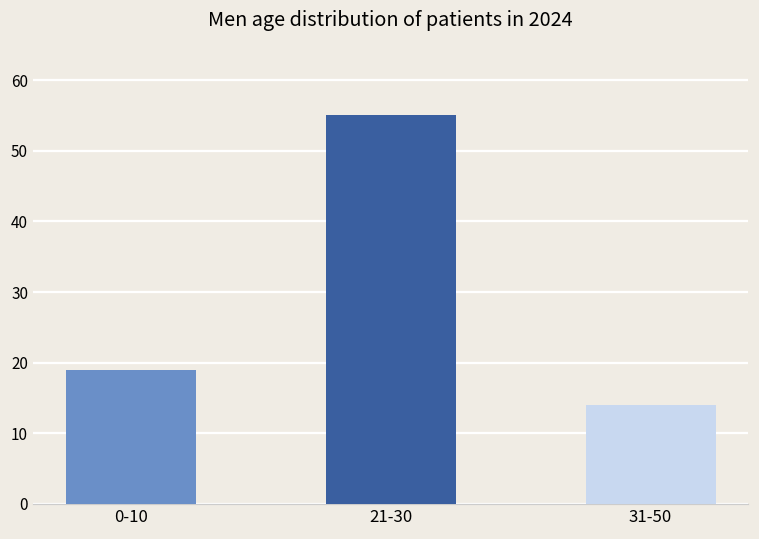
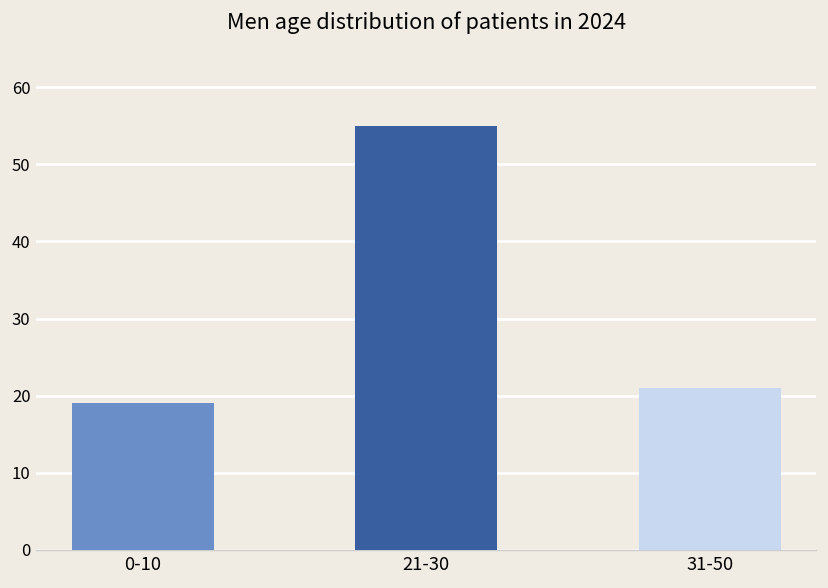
  {
    "0-10": 19,
    "21-30": 55,
-   "31-50": 14
+   "31-50": 21
  }
